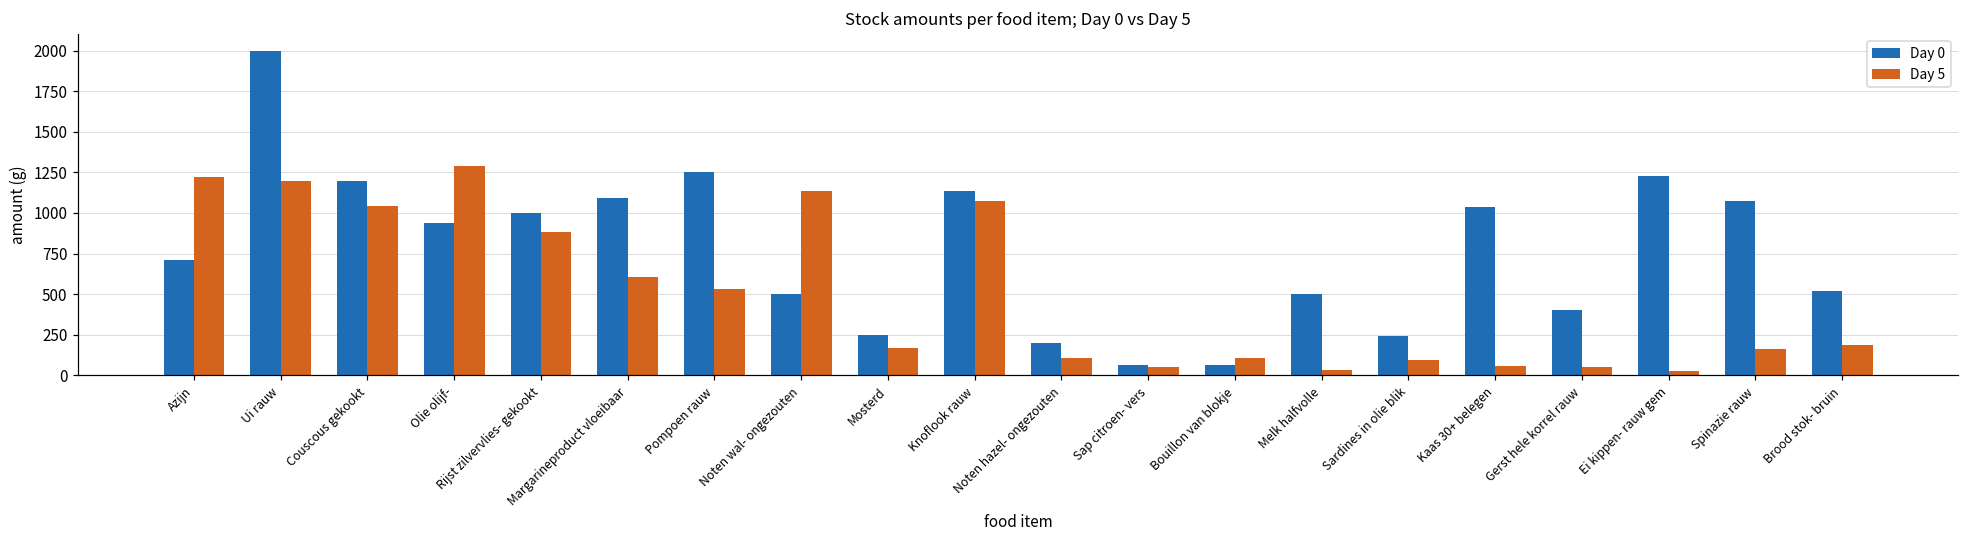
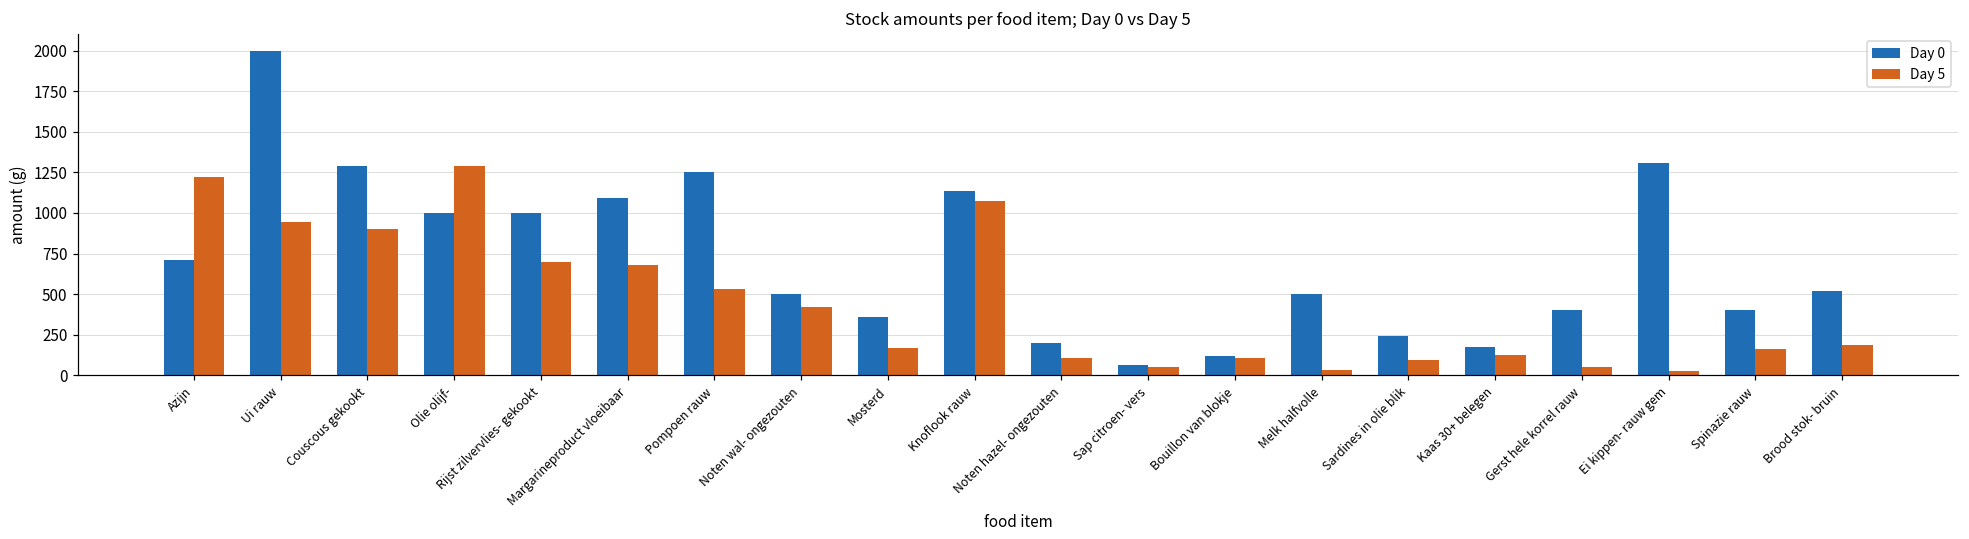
  {
    "Day 0": {
      "Azijn": 710,
      "Ui rauw": 2000,
-     "Couscous gekookt": 1200,
-     "Olie olijf-": 940,
+     "Couscous gekookt": 1290,
+     "Olie olijf-": 1000,
      "Rijst zilvervlies- gekookt": 1000,
      "Margarineproduct vloeibaar": 1090,
      "Pompoen rauw": 1250,
      "Noten wal- ongezouten": 500,
-     "Mosterd": 250,
+     "Mosterd": 360,
      "Knoflook rauw": 1130,
      "Noten hazel- ongezouten": 200,
      "Sap citroen- vers": 60,
-     "Bouillon van blokje": 60,
+     "Bouillon van blokje": 120,
      "Melk halfvolle": 500,
      "Sardines in olie blik": 240,
-     "Kaas 30+ belegen": 1040,
+     "Kaas 30+ belegen": 180,
      "Gerst hele korrel rauw": 400,
-     "Ei kippen- rauw gem": 1230,
-     "Spinazie rauw": 1070,
+     "Ei kippen- rauw gem": 1310,
+     "Spinazie rauw": 400,
      "Brood stok- bruin": 520
    },
    "Day 5": {
      "Azijn": 1220,
-     "Ui rauw": 1200,
-     "Couscous gekookt": 1040,
+     "Ui rauw": 950,
+     "Couscous gekookt": 900,
      "Olie olijf-": 1290,
-     "Rijst zilvervlies- gekookt": 890,
-     "Margarineproduct vloeibaar": 600,
+     "Rijst zilvervlies- gekookt": 700,
+     "Margarineproduct vloeibaar": 680,
      "Pompoen rauw": 530,
-     "Noten wal- ongezouten": 1140,
+     "Noten wal- ongezouten": 420,
      "Mosterd": 170,
      "Knoflook rauw": 1070,
      "Noten hazel- ongezouten": 100,
      "Sap citroen- vers": 50,
      "Bouillon van blokje": 100,
      "Melk halfvolle": 30,
      "Sardines in olie blik": 100,
-     "Kaas 30+ belegen": 60,
+     "Kaas 30+ belegen": 120,
      "Gerst hele korrel rauw": 50,
      "Ei kippen- rauw gem": 30,
      "Spinazie rauw": 160,
      "Brood stok- bruin": 180
    }
  }
